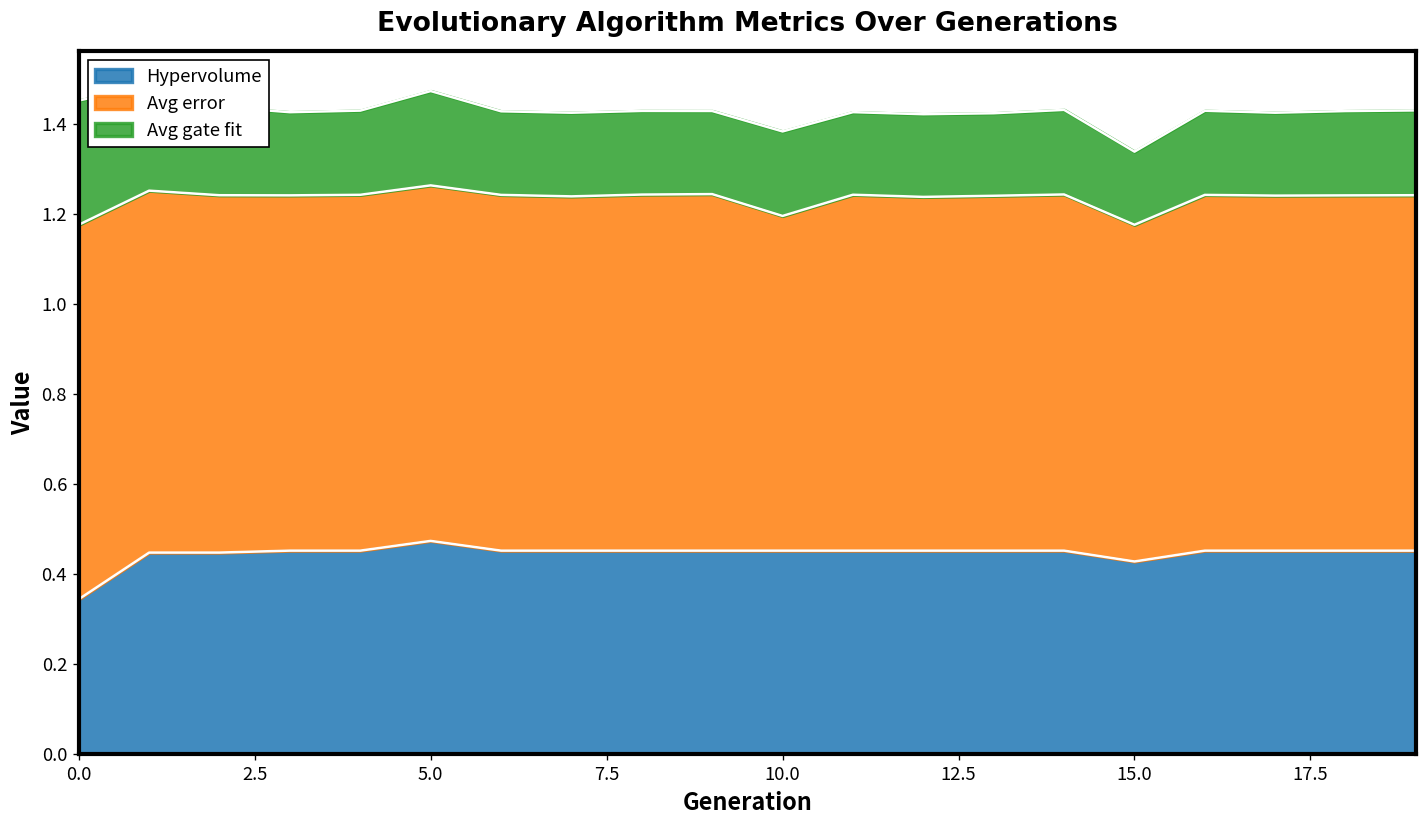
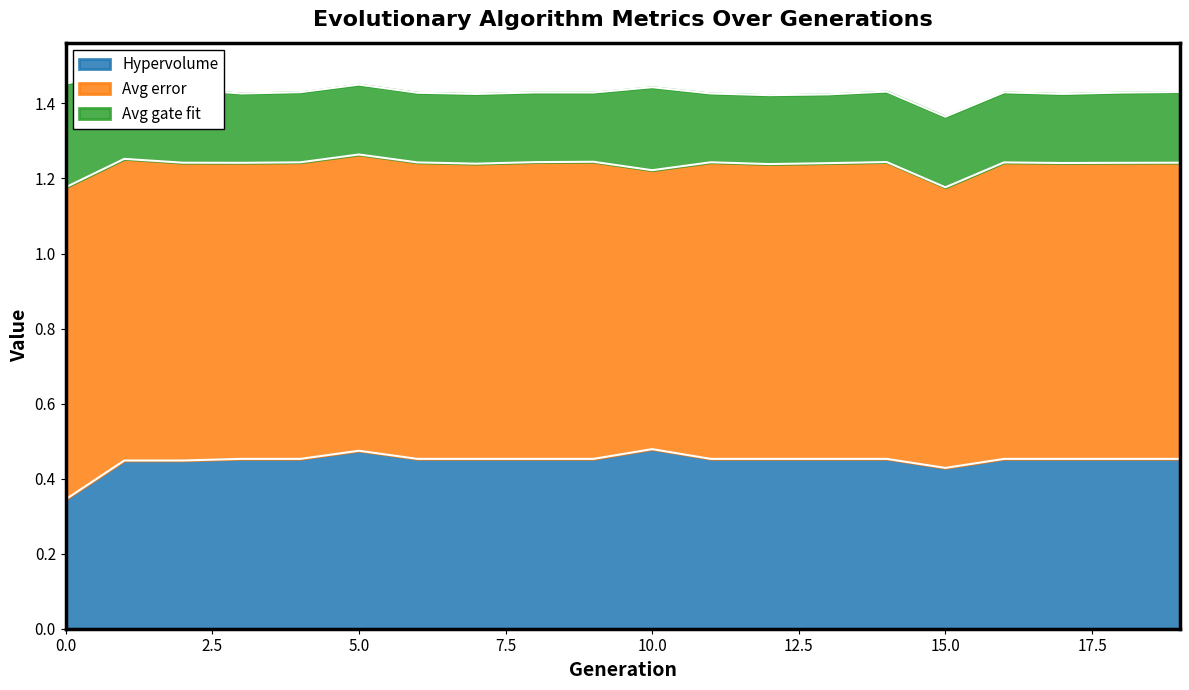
  {
    "Hypervolume": {
      "0.0": 0.34,
      "5.0": 0.47,
-     "10.0": 0.45,
+     "10.0": 0.48,
      "15.0": 0.43
    },
    "Avg error": {
      "0.0": 0.83,
      "5.0": 0.79,
      "10.0": 0.74,
      "15.0": 0.75
    },
    "Avg gate fit": {
      "0.0": 0.28,
-     "5.0": 0.21,
-     "10.0": 0.19,
-     "15.0": 0.16
+     "5.0": 0.19,
+     "10.0": 0.22,
+     "15.0": 0.19
    }
  }
